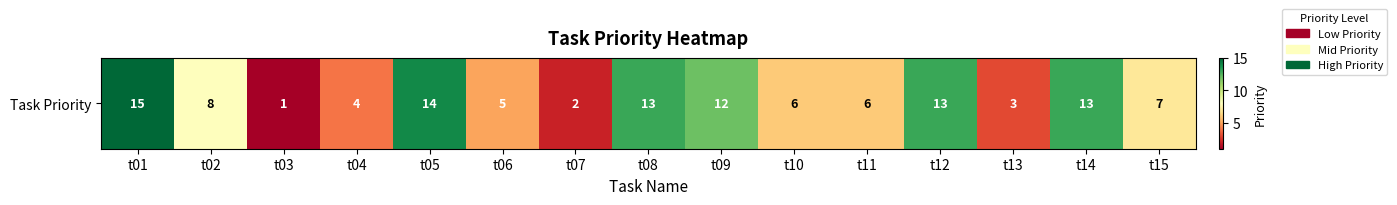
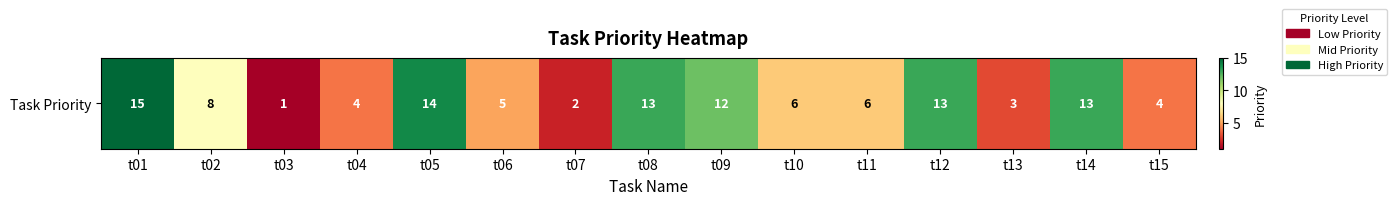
  {
    "Task Priority": {
      "t01": 15,
      "t02": 8,
      "t03": 1,
      "t04": 4,
      "t05": 14,
      "t06": 5,
      "t07": 2,
      "t08": 13,
      "t09": 12,
      "t10": 6,
      "t11": 6,
      "t12": 13,
      "t13": 3,
      "t14": 13,
-     "t15": 7
+     "t15": 4
    }
  }
